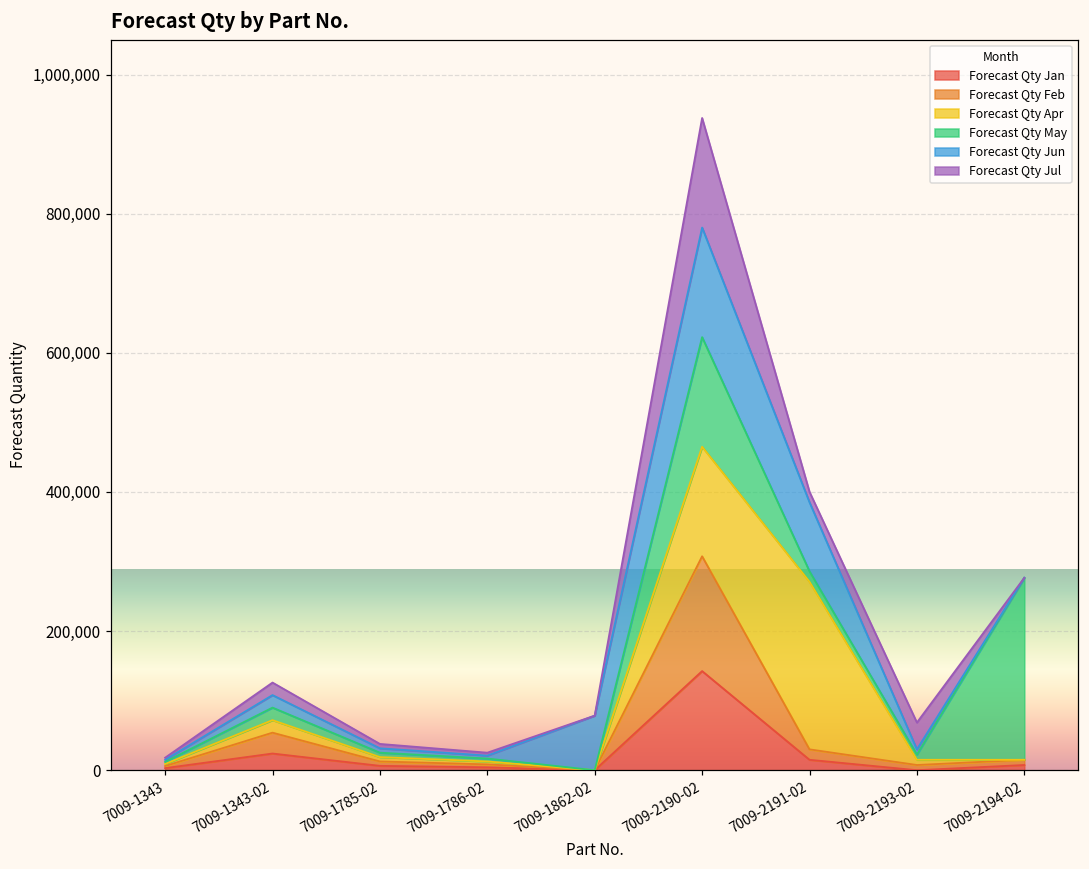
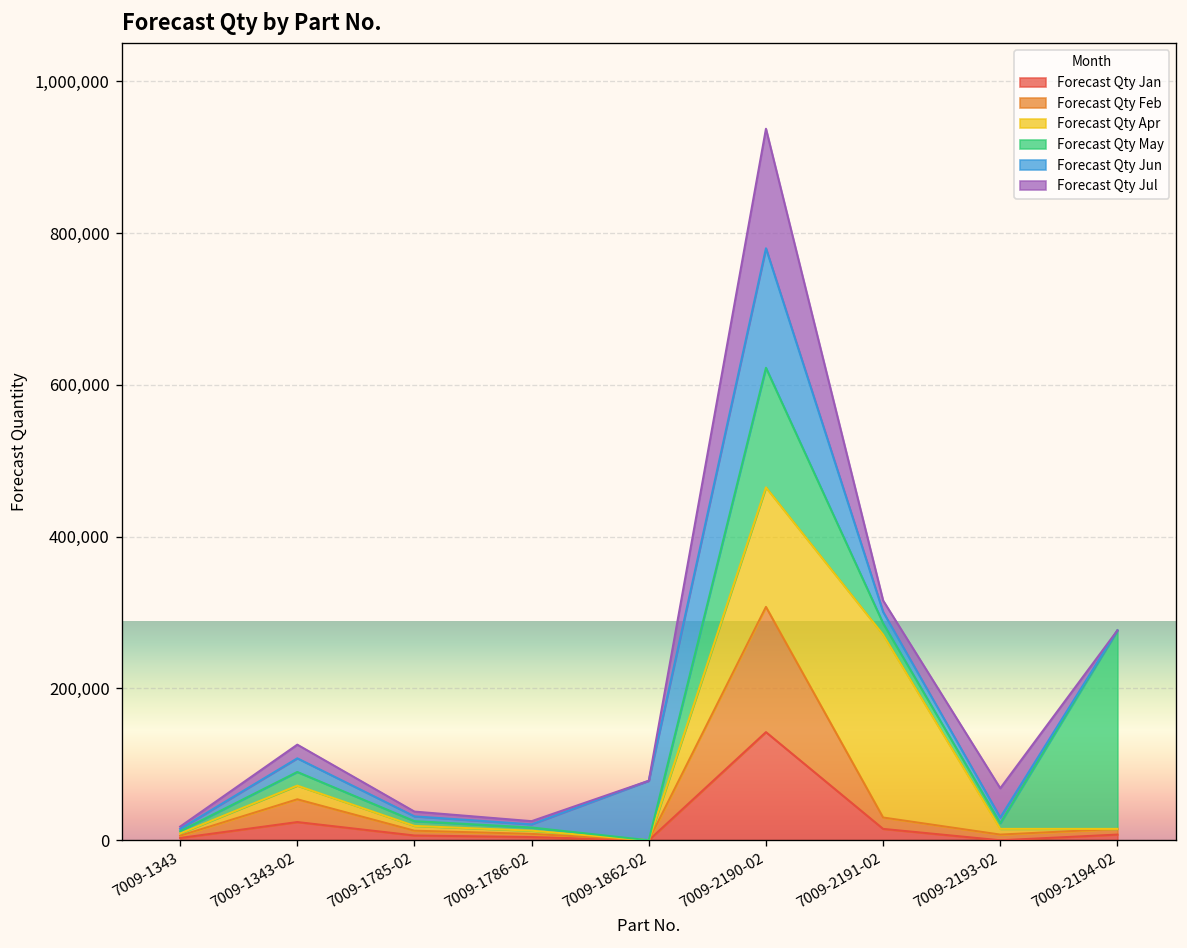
  {
    "Forecast Qty Apr": {
      "7009-1343-02": "20,000",
      "7009-1785-02": "10,000",
      "7009-1786-02": "0",
      "7009-2190-02": "160,000",
      "7009-2191-02": "240,000",
      "7009-2193-02": "10,000"
    },
    "Forecast Qty May": {
      "7009-1343-02": "20,000",
      "7009-1785-02": "10,000",
      "7009-1786-02": "0",
      "7009-2190-02": "160,000",
      "7009-2191-02": "20,000",
      "7009-2193-02": "10,000"
    },
    "Forecast Qty Jun": {
      "7009-1343-02": "20,000",
      "7009-1785-02": "10,000",
      "7009-1786-02": "0",
      "7009-2190-02": "160,000",
-     "7009-2191-02": "100,000",
+     "7009-2191-02": "20,000",
      "7009-2193-02": "10,000"
    },
    "Forecast Qty Jul": {
      "7009-1343-02": "20,000",
      "7009-1785-02": "10,000",
      "7009-1786-02": "0",
      "7009-2190-02": "160,000",
      "7009-2191-02": "20,000",
      "7009-2193-02": "40,000"
    }
  }
